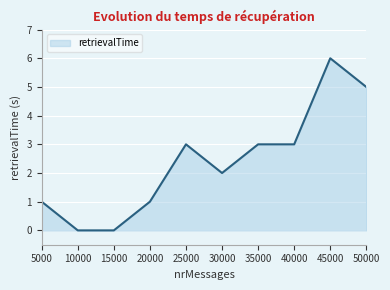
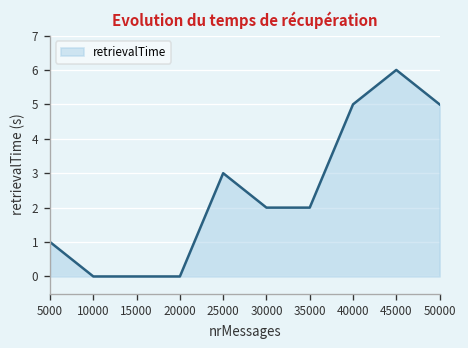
  {
    "5000": 1,
    "10000": 0,
    "15000": 0,
-   "20000": 1,
+   "20000": 0,
    "25000": 3,
    "30000": 2,
-   "35000": 3,
-   "40000": 3,
+   "35000": 2,
+   "40000": 5,
    "45000": 6,
    "50000": 5
  }
